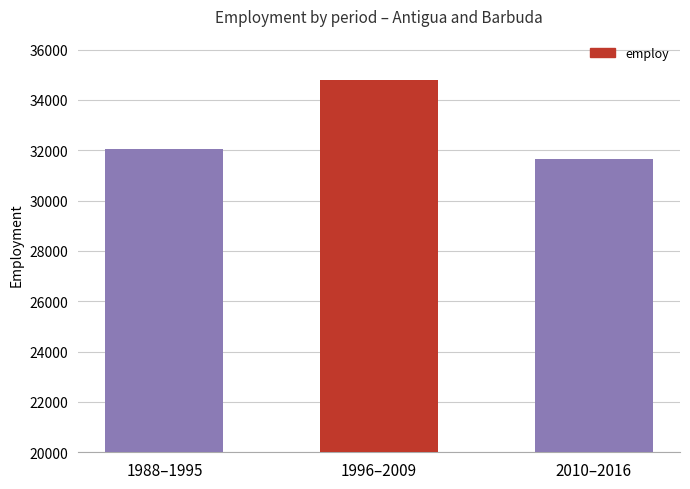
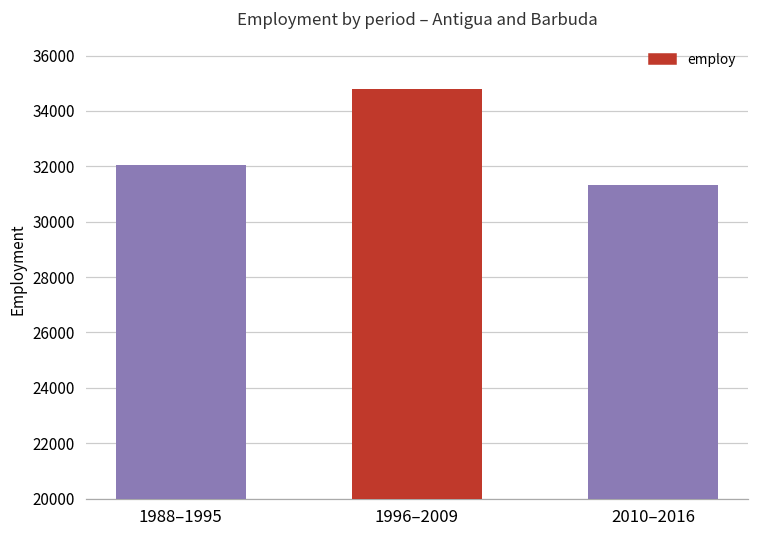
  {
    "1988–1995": 32000,
    "1996–2009": 34800,
-   "2010–2016": 31600
+   "2010–2016": 31300
  }
